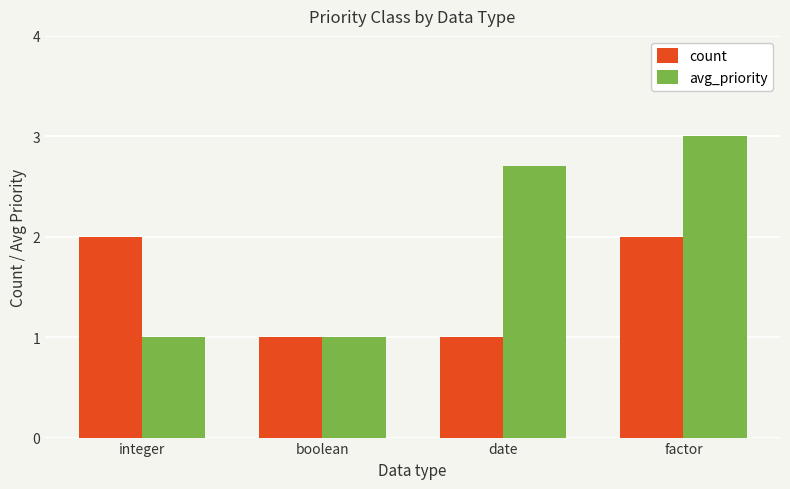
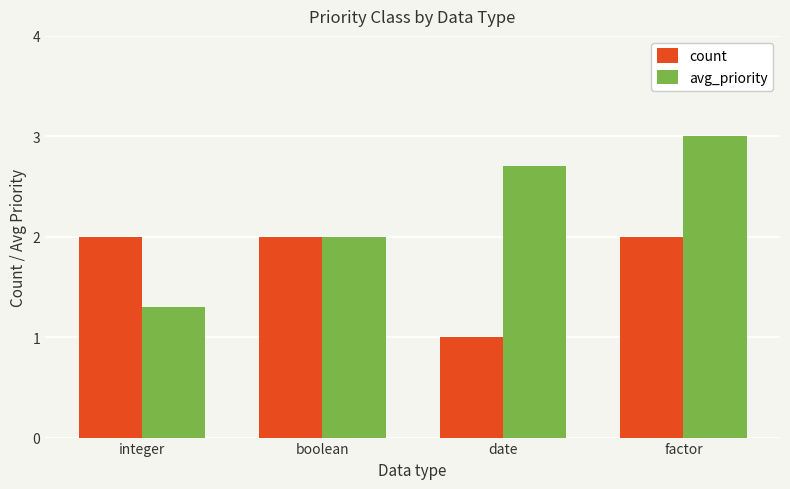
  {
    "count": {
      "integer": 2,
-     "boolean": 1,
+     "boolean": 2,
      "date": 1,
      "factor": 2
    },
    "avg_priority": {
-     "integer": 1.0,
-     "boolean": 1,
+     "integer": 1.3,
+     "boolean": 2,
      "date": 2.7,
      "factor": 3.0
    }
  }
